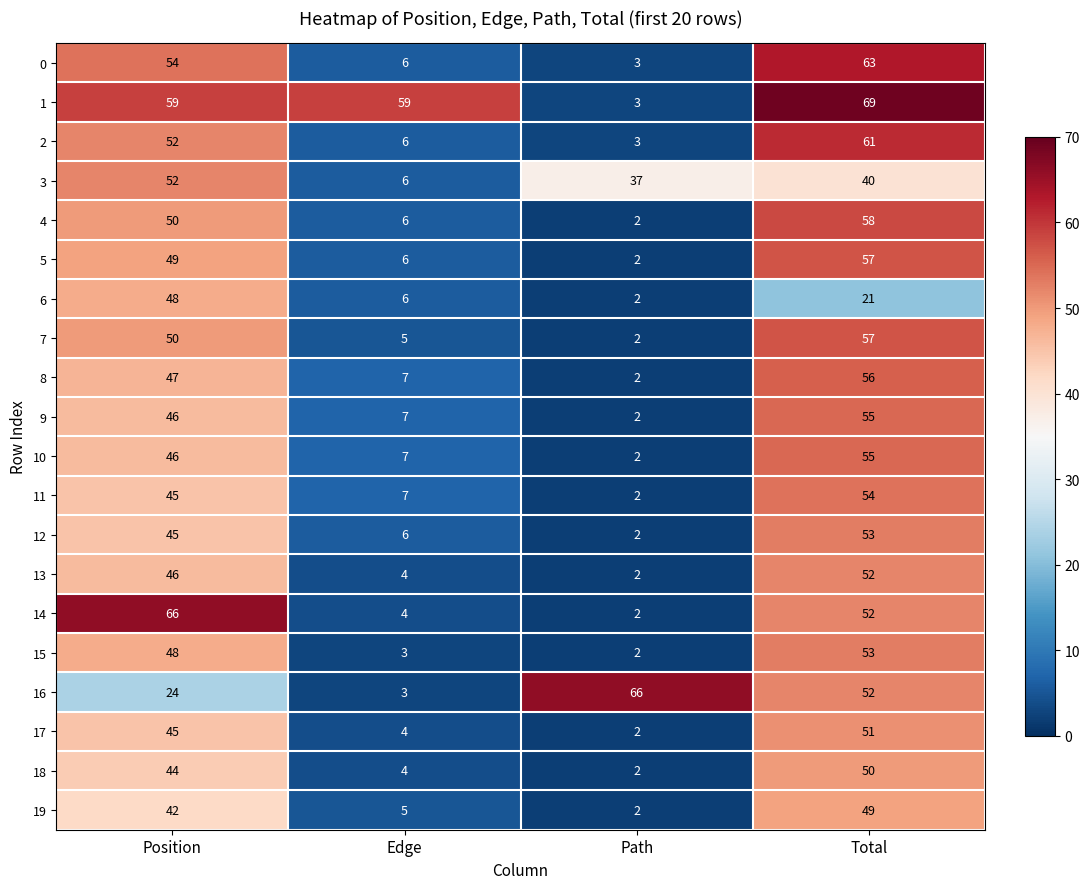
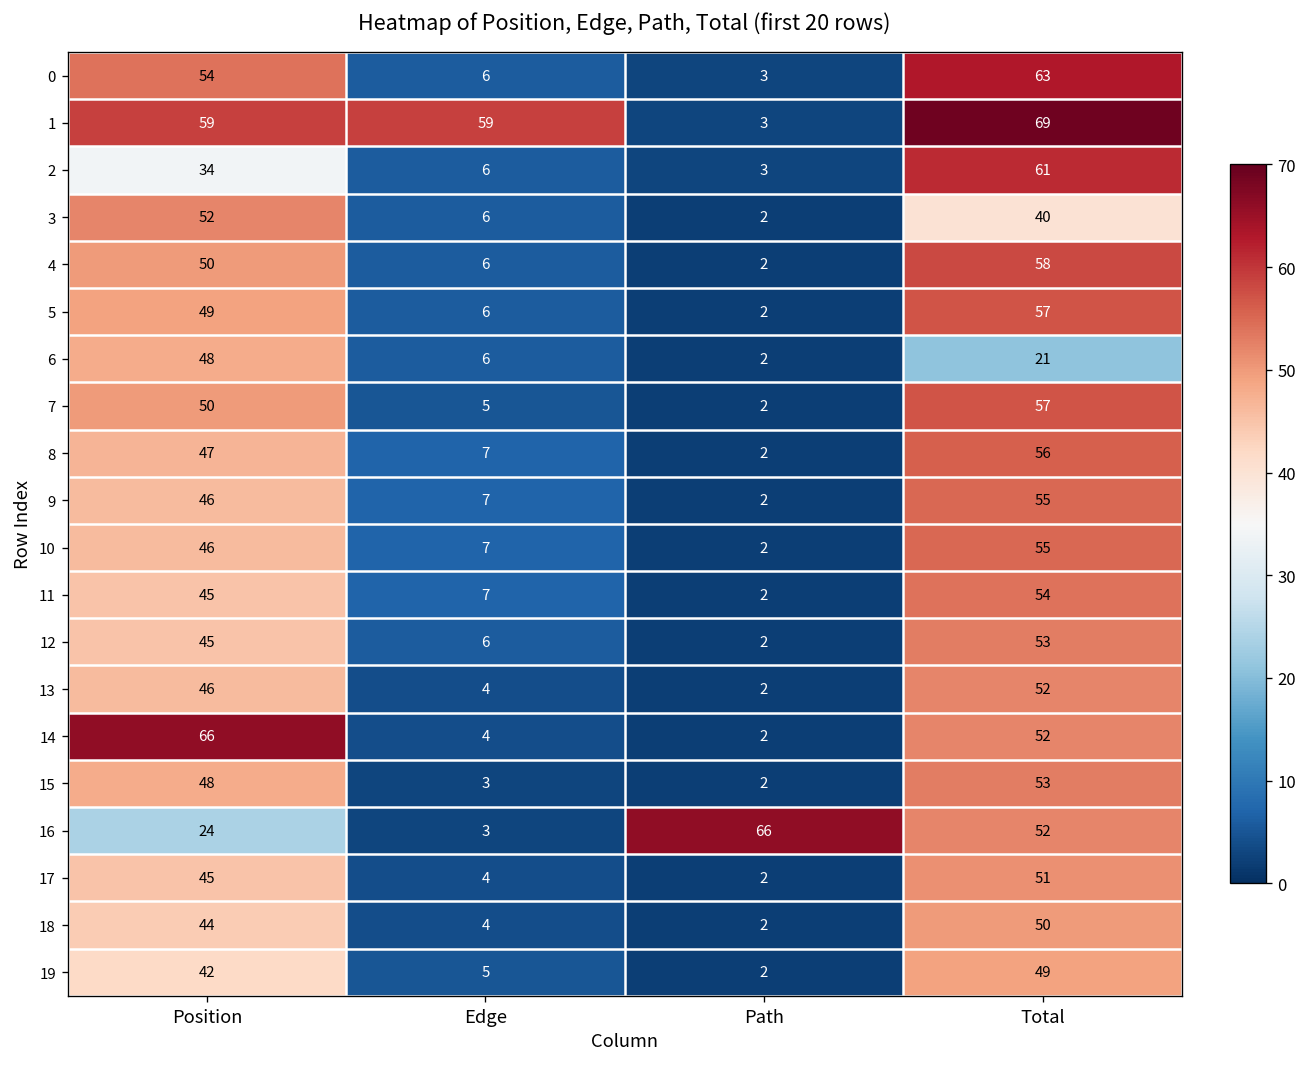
  {
    "0": {
      "Position": 54,
      "Edge": 6,
      "Path": 3,
      "Total": 63
    },
    "1": {
      "Position": 59,
      "Edge": 59,
      "Path": 3,
      "Total": 69
    },
    "2": {
-     "Position": 52,
+     "Position": 34,
      "Edge": 6,
      "Path": 3,
      "Total": 61
    },
    "3": {
      "Position": 52,
      "Edge": 6,
-     "Path": 37,
+     "Path": 2,
      "Total": 40
    },
    "4": {
      "Position": 50,
      "Edge": 6,
      "Path": 2,
      "Total": 58
    },
    "5": {
      "Position": 49,
      "Edge": 6,
      "Path": 2,
      "Total": 57
    },
    "6": {
      "Position": 48,
      "Edge": 6,
      "Path": 2,
      "Total": 21
    },
    "7": {
      "Position": 50,
      "Edge": 5,
      "Path": 2,
      "Total": 57
    },
    "8": {
      "Position": 47,
      "Edge": 7,
      "Path": 2,
      "Total": 56
    },
    "9": {
      "Position": 46,
      "Edge": 7,
      "Path": 2,
      "Total": 55
    },
    "10": {
      "Position": 46,
      "Edge": 7,
      "Path": 2,
      "Total": 55
    },
    "11": {
      "Position": 45,
      "Edge": 7,
      "Path": 2,
      "Total": 54
    },
    "12": {
      "Position": 45,
      "Edge": 6,
      "Path": 2,
      "Total": 53
    },
    "13": {
      "Position": 46,
      "Edge": 4,
      "Path": 2,
      "Total": 52
    },
    "14": {
      "Position": 66,
      "Edge": 4,
      "Path": 2,
      "Total": 52
    },
    "15": {
      "Position": 48,
      "Edge": 3,
      "Path": 2,
      "Total": 53
    },
    "16": {
      "Position": 24,
      "Edge": 3,
      "Path": 66,
      "Total": 52
    },
    "17": {
      "Position": 45,
      "Edge": 4,
      "Path": 2,
      "Total": 51
    },
    "18": {
      "Position": 44,
      "Edge": 4,
      "Path": 2,
      "Total": 50
    },
    "19": {
      "Position": 42,
      "Edge": 5,
      "Path": 2,
      "Total": 49
    }
  }
